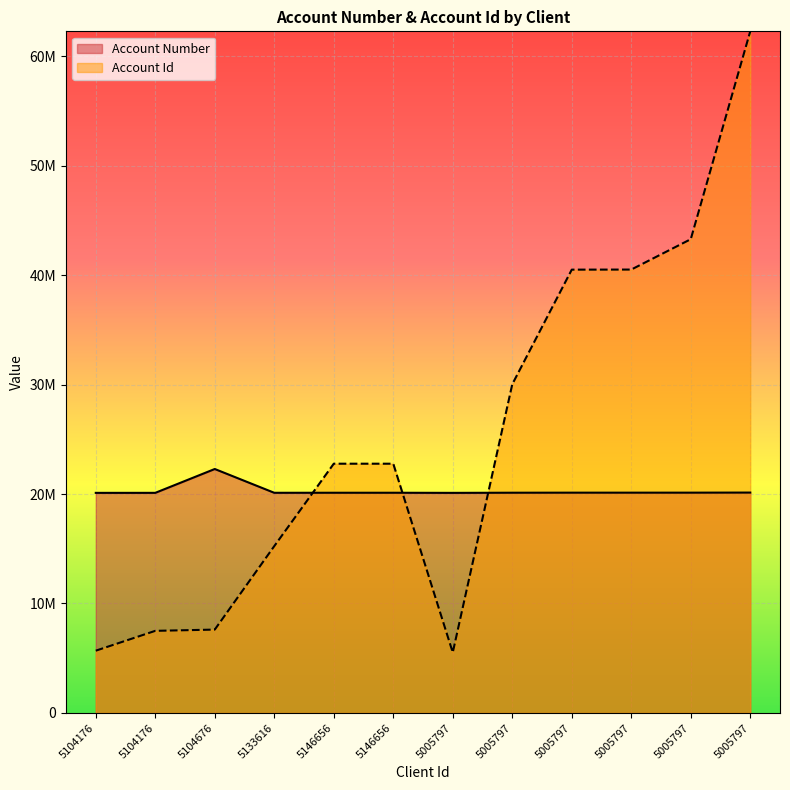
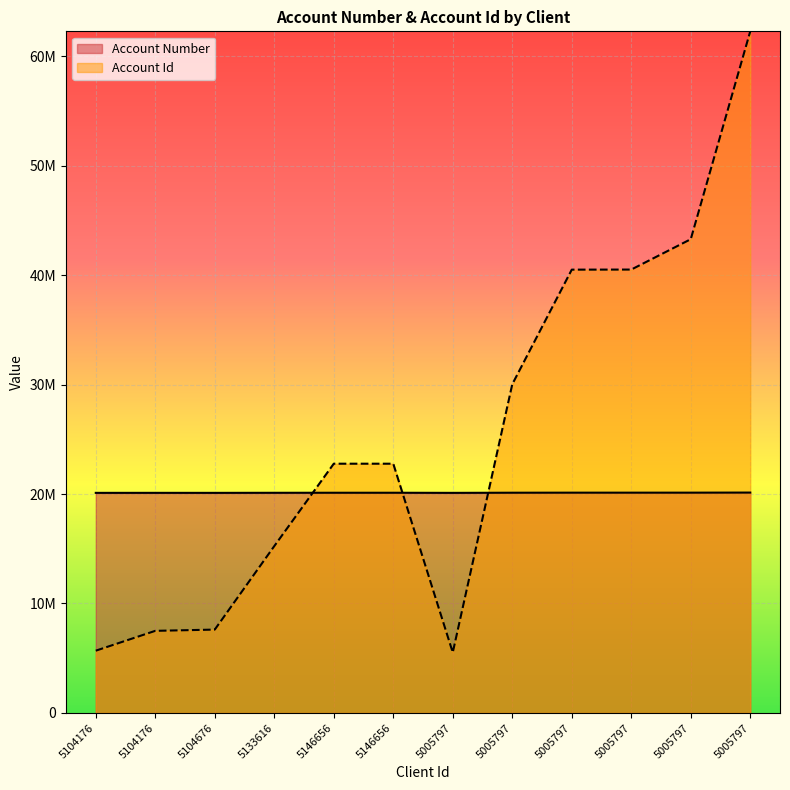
  {
    "Account Number": {
-     "5104676": 22300000,
+     "5104676": 20100000,
      "5133616": 20100000
    },
    "Account Id": {
      "5104676": 7600000,
      "5133616": 15200000
    }
  }
